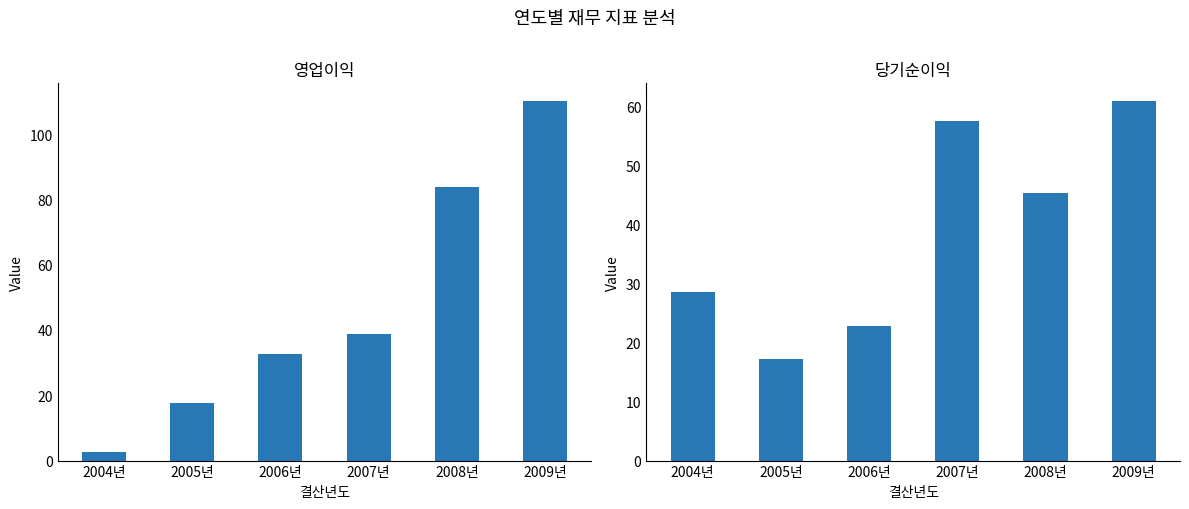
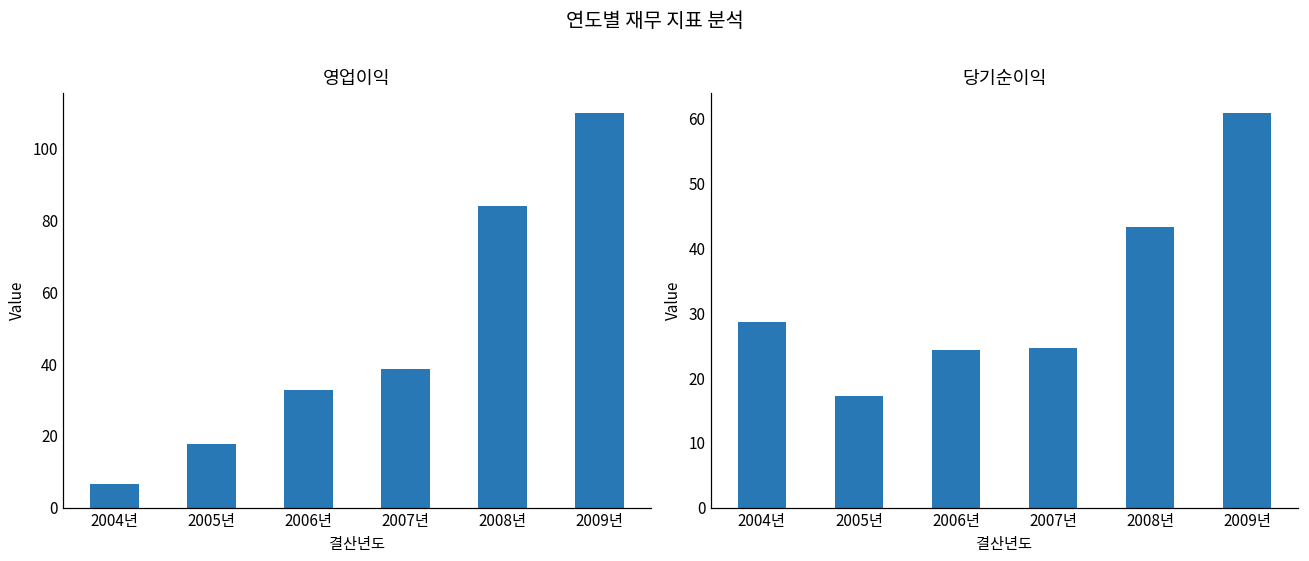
  {
    "영업이익": {
-     "2004년": 3,
+     "2004년": 7,
      "2005년": 18,
      "2006년": 33,
      "2007년": 39,
      "2008년": 84,
      "2009년": 110
    },
    "당기순이익": {
      "2004년": 29,
      "2005년": 17,
-     "2006년": 23,
-     "2007년": 58,
-     "2008년": 45,
+     "2006년": 24,
+     "2007년": 25,
+     "2008년": 43,
      "2009년": 61
    }
  }
